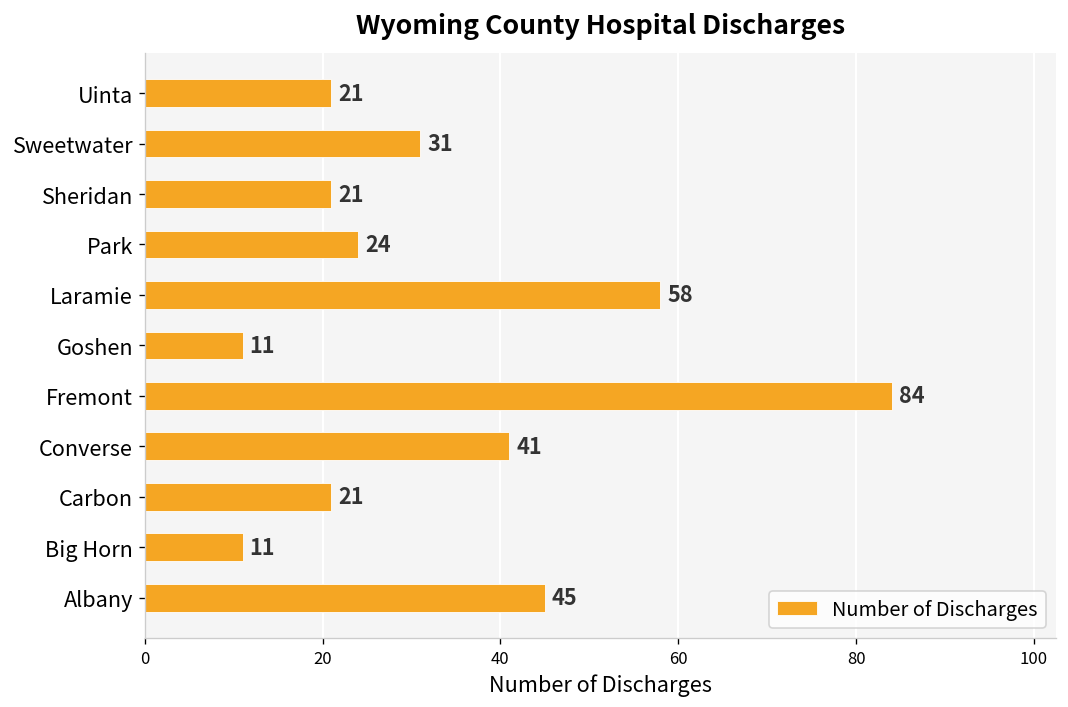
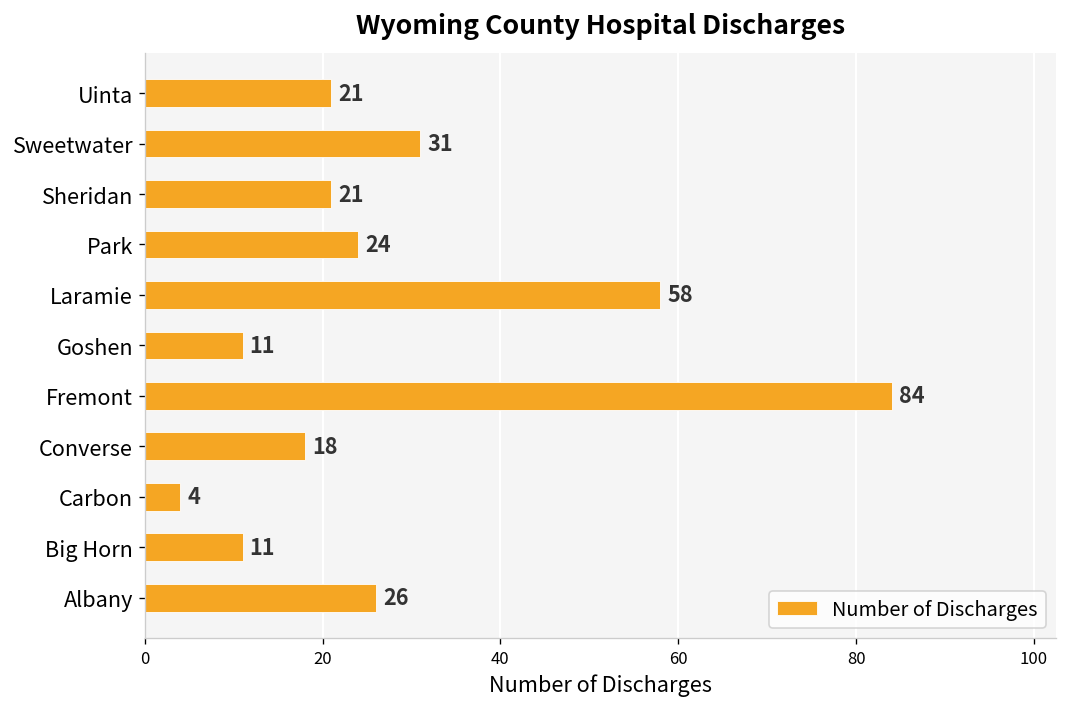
  {
    "Uinta": 21,
    "Sweetwater": 31,
    "Sheridan": 21,
    "Park": 24,
    "Laramie": 58,
    "Goshen": 11,
    "Fremont": 84,
-   "Converse": 41,
-   "Carbon": 21,
+   "Converse": 18,
+   "Carbon": 4,
    "Big Horn": 11,
-   "Albany": 45
+   "Albany": 26
  }
